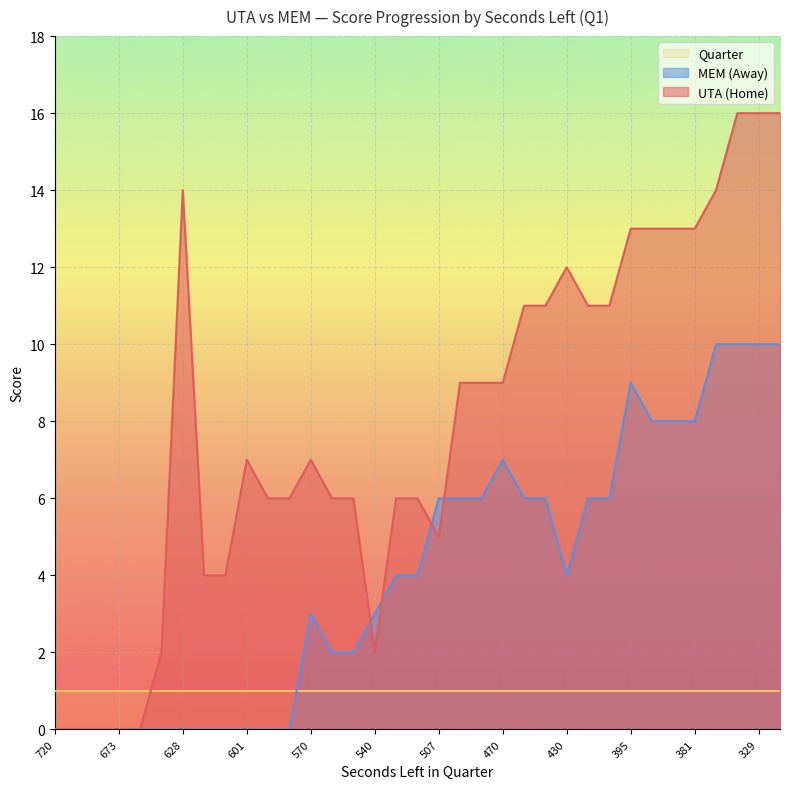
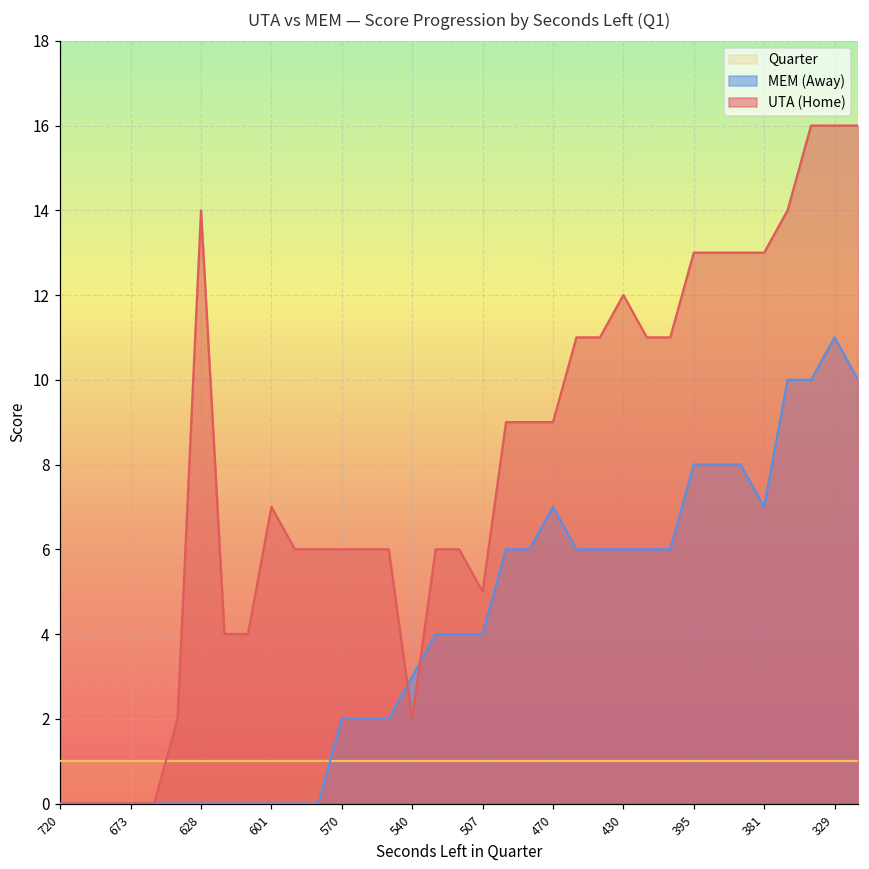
  {
    "Quarter": {
      "720": 1,
      "673": 1,
      "628": 1,
      "601": 1,
      "570": 1,
      "540": 1,
      "507": 1,
      "470": 1,
      "430": 1,
      "395": 1,
      "381": 1,
      "329": 1
    },
    "MEM (Away)": {
      "628": 0,
      "601": 0,
-     "570": 3,
+     "570": 2,
      "540": 3,
-     "507": 6,
+     "507": 4,
      "470": 7,
-     "430": 4,
-     "395": 9,
-     "381": 8,
-     "329": 10
+     "430": 6,
+     "395": 8,
+     "381": 7,
+     "329": 11
    },
    "UTA (Home)": {
      "628": 14,
      "601": 7,
-     "570": 7,
+     "570": 6,
      "540": 2,
      "507": 5,
      "470": 9,
      "430": 12,
      "395": 13,
      "381": 13,
      "329": 16
    }
  }
